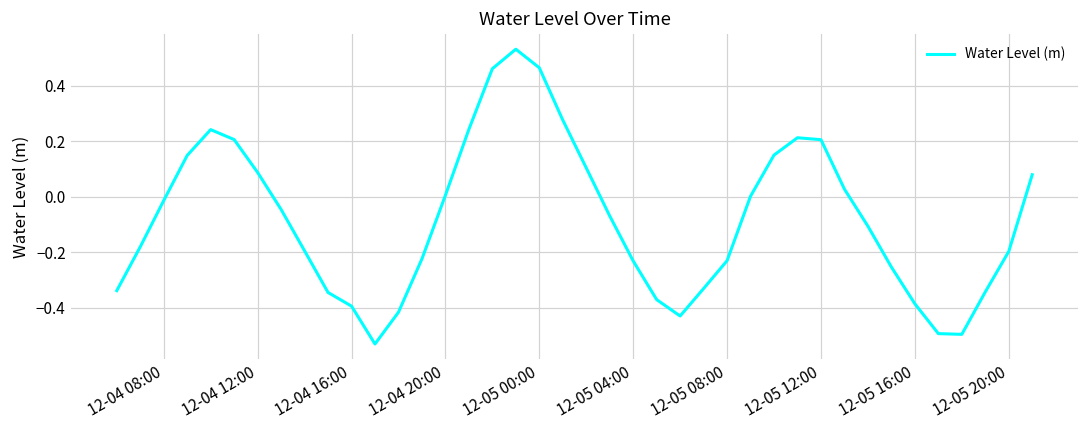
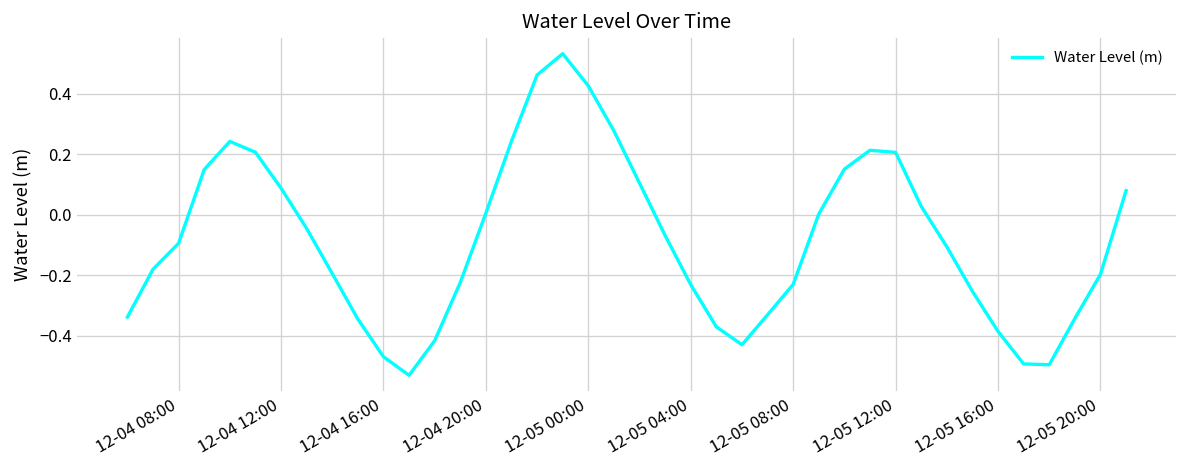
  {
-   "12-04 08:00": -0.01,
+   "12-04 08:00": -0.09,
    "12-04 12:00": 0.09,
-   "12-04 16:00": -0.39,
+   "12-04 16:00": -0.47,
    "12-04 20:00": 0.01,
-   "12-05 00:00": 0.47,
+   "12-05 00:00": 0.43,
    "12-05 04:00": -0.23,
    "12-05 08:00": -0.23,
    "12-05 12:00": 0.21,
    "12-05 16:00": -0.39,
    "12-05 20:00": -0.20
  }
